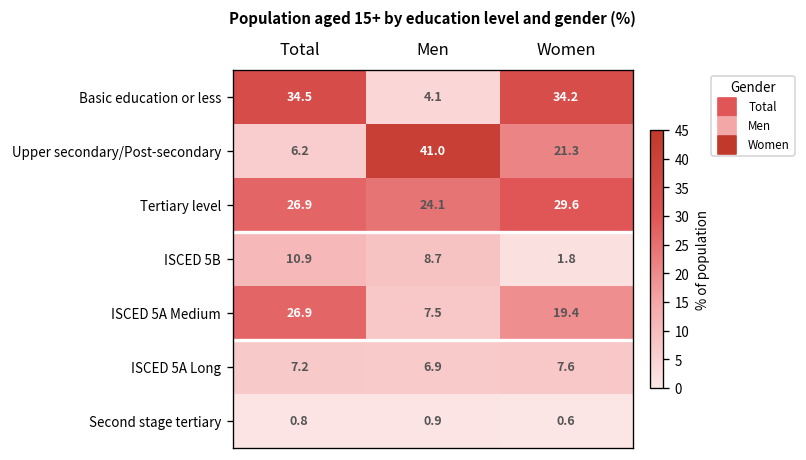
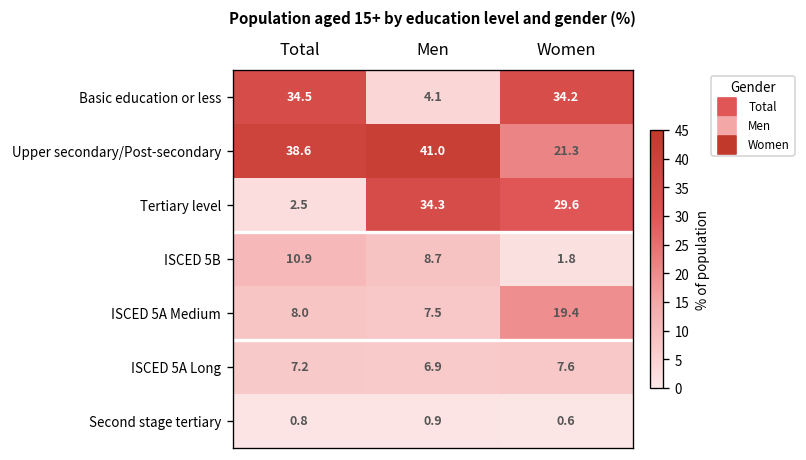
  {
    "Basic education or less": {
      "Total": 34.5,
      "Men": 4.1,
      "Women": 34.2
    },
    "Upper secondary/Post-secondary": {
-     "Total": 6.2,
+     "Total": 38.6,
      "Men": 41.0,
      "Women": 21.3
    },
    "Tertiary level": {
-     "Total": 26.9,
-     "Men": 24.1,
+     "Total": 2.5,
+     "Men": 34.3,
      "Women": 29.6
    },
    "ISCED 5B": {
      "Total": 10.9,
      "Men": 8.7,
      "Women": 1.8
    },
    "ISCED 5A Medium": {
-     "Total": 26.9,
+     "Total": 8.0,
      "Men": 7.5,
      "Women": 19.4
    },
    "ISCED 5A Long": {
      "Total": 7.2,
      "Men": 6.9,
      "Women": 7.6
    },
    "Second stage tertiary": {
      "Total": 0.8,
      "Men": 0.9,
      "Women": 0.6
    }
  }
